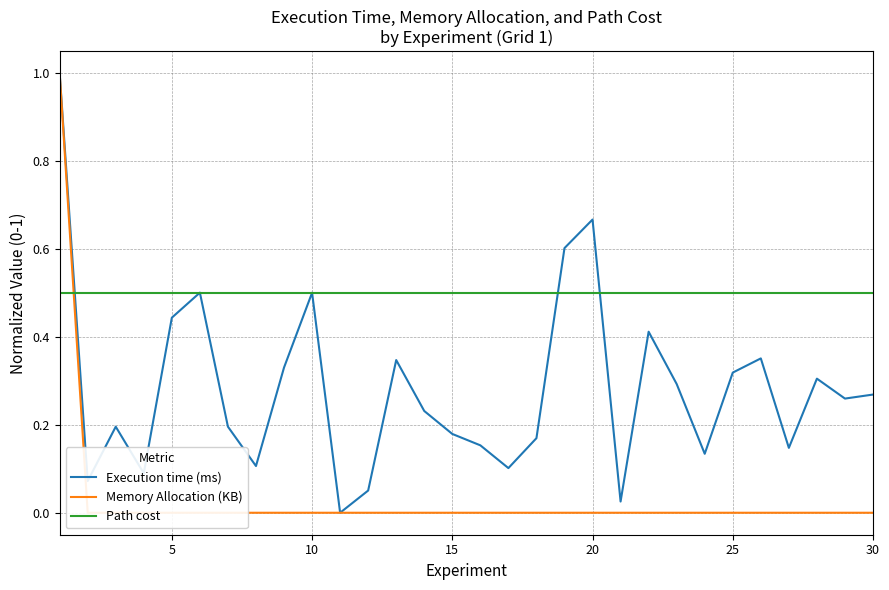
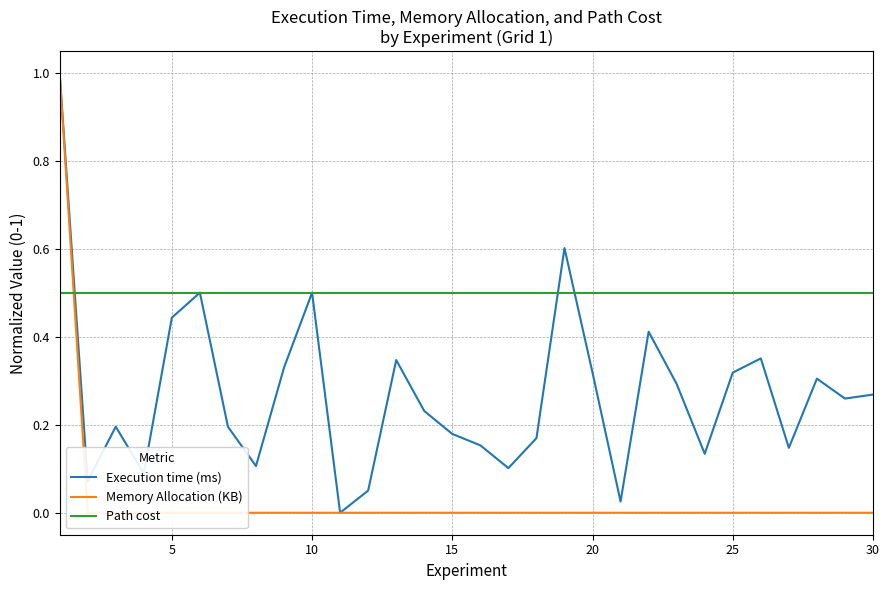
  {
    "Execution time (ms)": {
      "5": 0.44,
      "15": 0.18,
-     "20": 0.67,
+     "20": 0.32,
      "25": 0.32,
      "30": 0.27
    },
    "Memory Allocation (KB)": {
      "10": 0.00,
      "15": 0.00,
      "20": 0.00,
      "25": 0.00,
      "30": 0.00
    },
    "Path cost": {
      "5": 0.50,
      "15": 0.50,
      "20": 0.50,
      "25": 0.50,
      "30": 0.50
    }
  }
